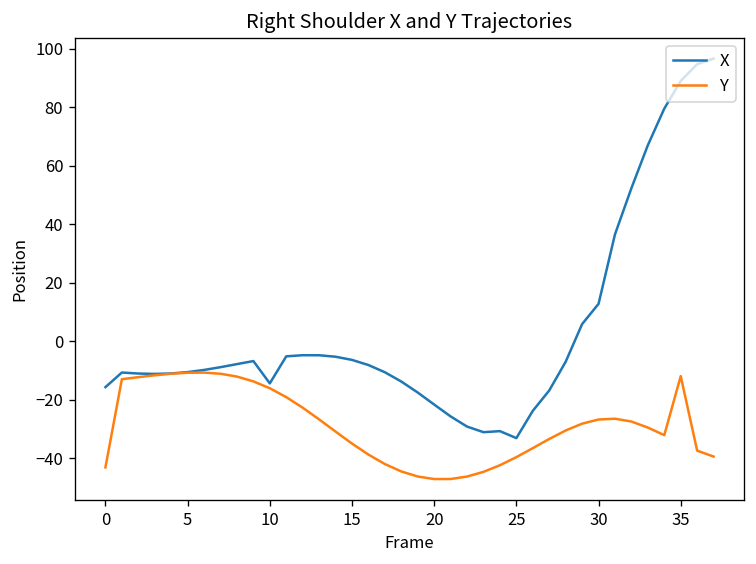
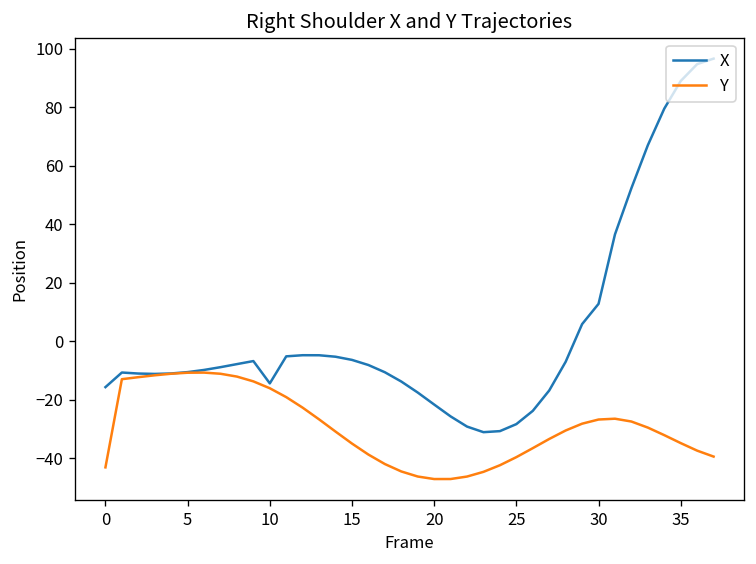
  {
    "X": {
      "0": -16,
      "10": -14,
      "15": -6,
      "20": -22,
-     "25": -33,
+     "25": -28,
      "30": 13
    },
    "Y": {
      "0": -43,
      "10": -16,
      "15": -35,
      "20": -47,
      "25": -40,
      "30": -27,
-     "35": -12
+     "35": -35
    }
  }
